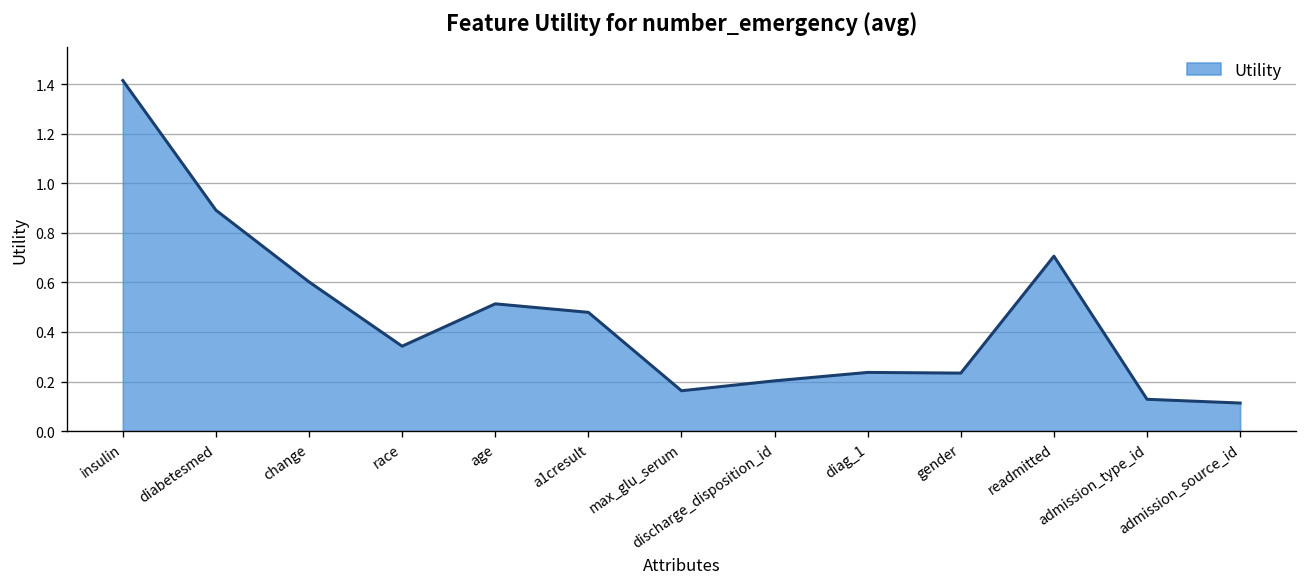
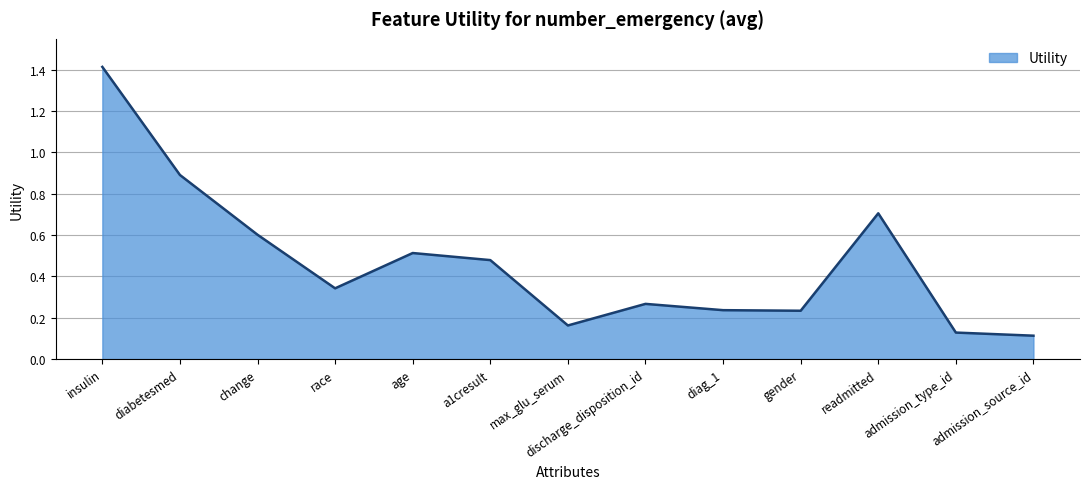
  {
    "insulin": 1.41,
    "diabetesmed": 0.89,
    "change": 0.60,
    "race": 0.34,
    "age": 0.51,
    "a1cresult": 0.48,
    "max_glu_serum": 0.16,
-   "discharge_disposition_id": 0.20,
+   "discharge_disposition_id": 0.27,
    "diag_1": 0.24,
    "gender": 0.23,
    "readmitted": 0.71,
    "admission_type_id": 0.13,
    "admission_source_id": 0.11
  }
